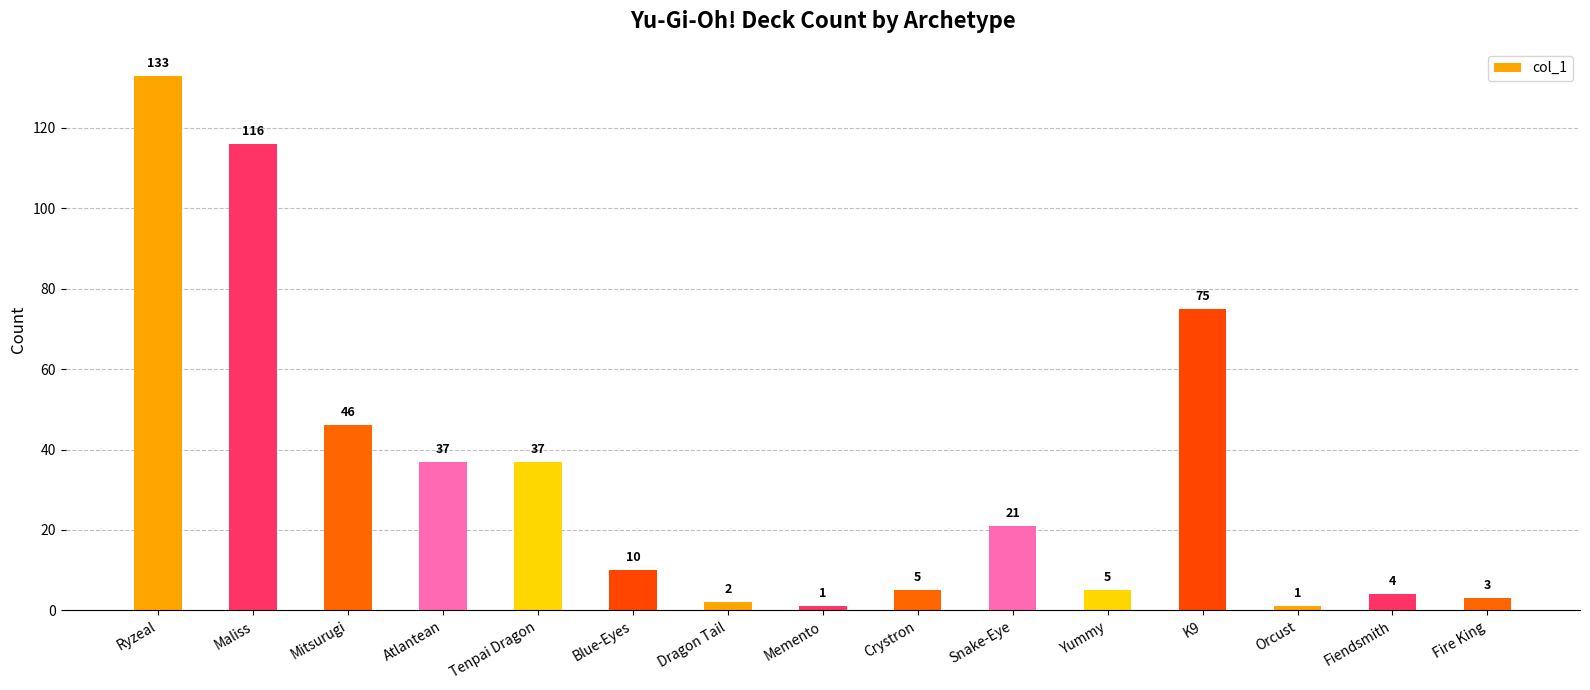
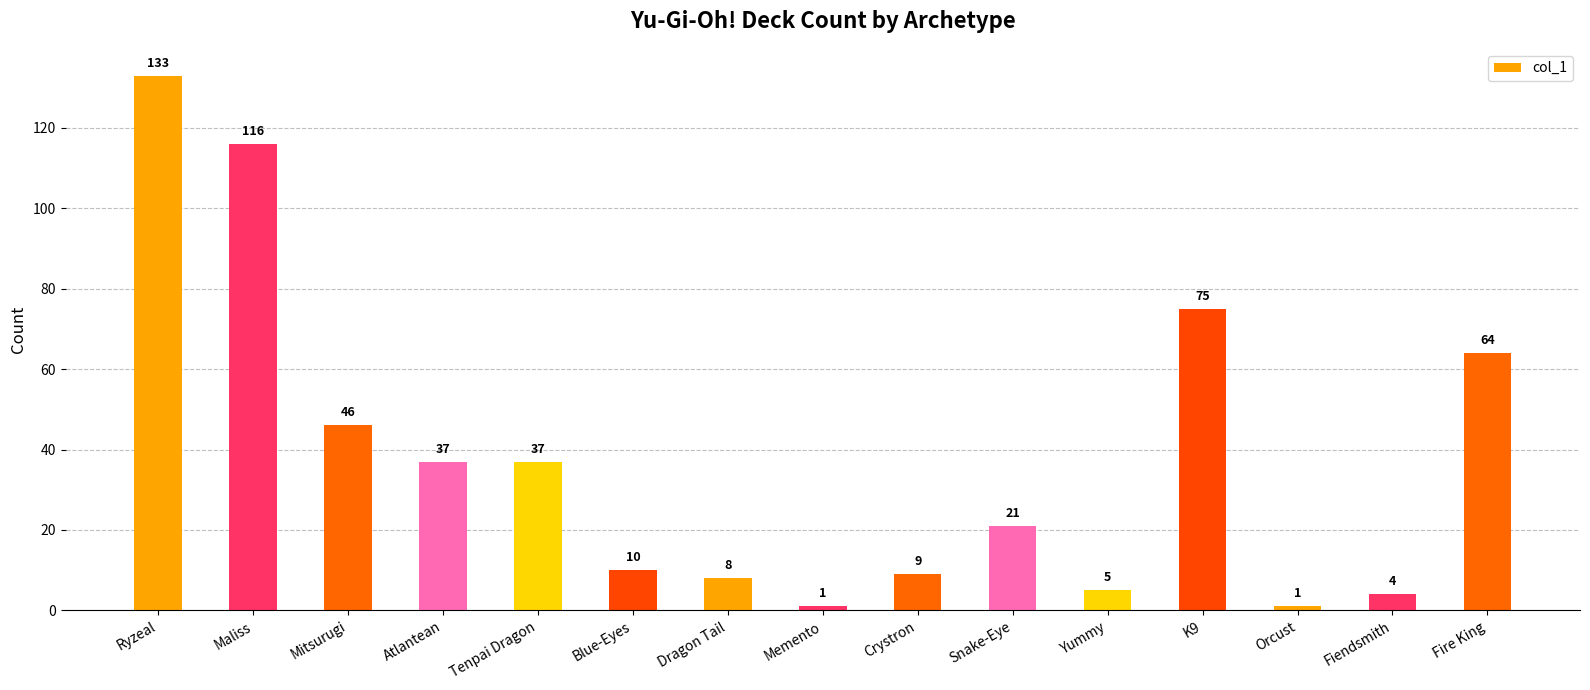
  {
    "Ryzeal": 133,
    "Maliss": 116,
    "Mitsurugi": 46,
    "Atlantean": 37,
    "Tenpai Dragon": 37,
    "Blue-Eyes": 10,
-   "Dragon Tail": 2,
+   "Dragon Tail": 8,
    "Memento": 1,
-   "Crystron": 5,
+   "Crystron": 9,
    "Snake-Eye": 21,
    "Yummy": 5,
    "K9": 75,
    "Orcust": 1,
    "Fiendsmith": 4,
-   "Fire King": 3
+   "Fire King": 64
  }
